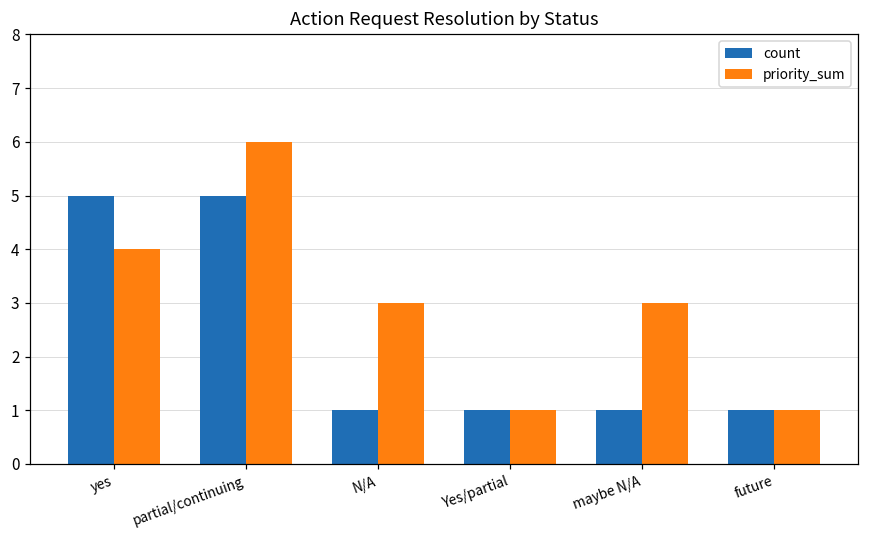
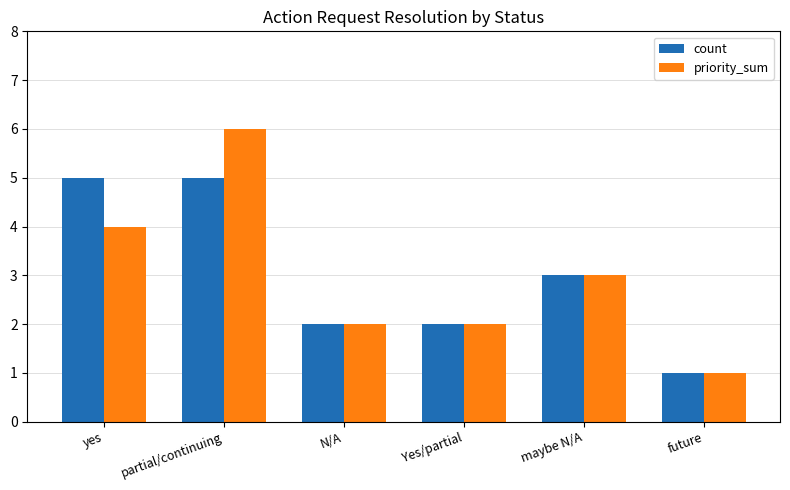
  {
    "count": {
      "yes": 5,
      "partial/continuing": 5,
-     "N/A": 1,
-     "Yes/partial": 1,
-     "maybe N/A": 1,
+     "N/A": 2,
+     "Yes/partial": 2,
+     "maybe N/A": 3,
      "future": 1
    },
    "priority_sum": {
      "yes": 4,
      "partial/continuing": 6,
-     "N/A": 3,
-     "Yes/partial": 1,
+     "N/A": 2,
+     "Yes/partial": 2,
      "maybe N/A": 3,
      "future": 1
    }
  }
